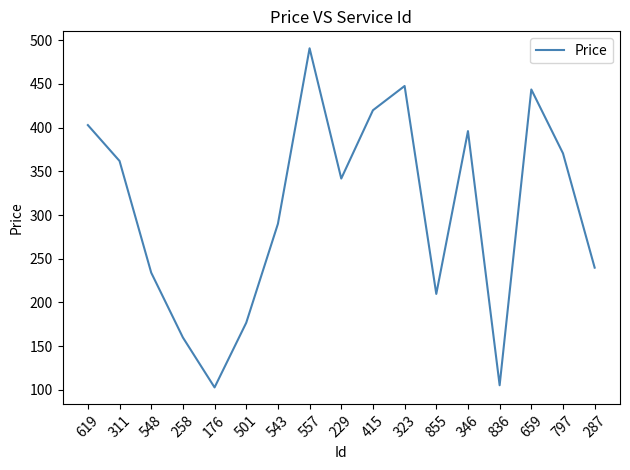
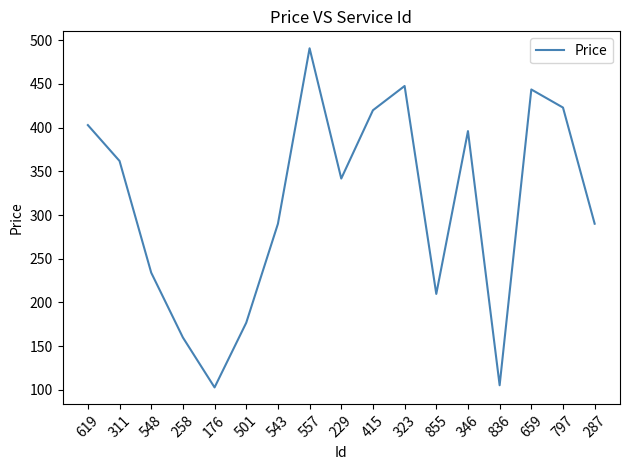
  {
    "619": 400,
    "311": 360,
    "548": 230,
    "258": 160,
    "176": 100,
    "501": 180,
    "543": 290,
    "557": 490,
    "229": 340,
    "415": 420,
    "323": 450,
    "855": 210,
    "346": 400,
    "836": 110,
    "659": 440,
-   "797": 370,
-   "287": 240
+   "797": 420,
+   "287": 290
  }
